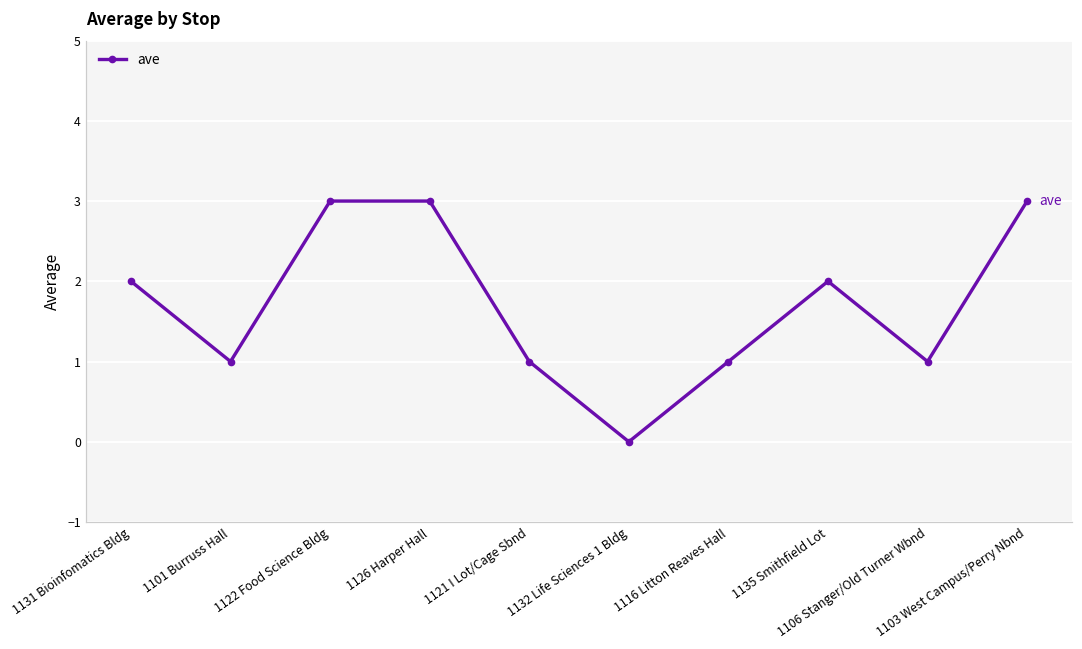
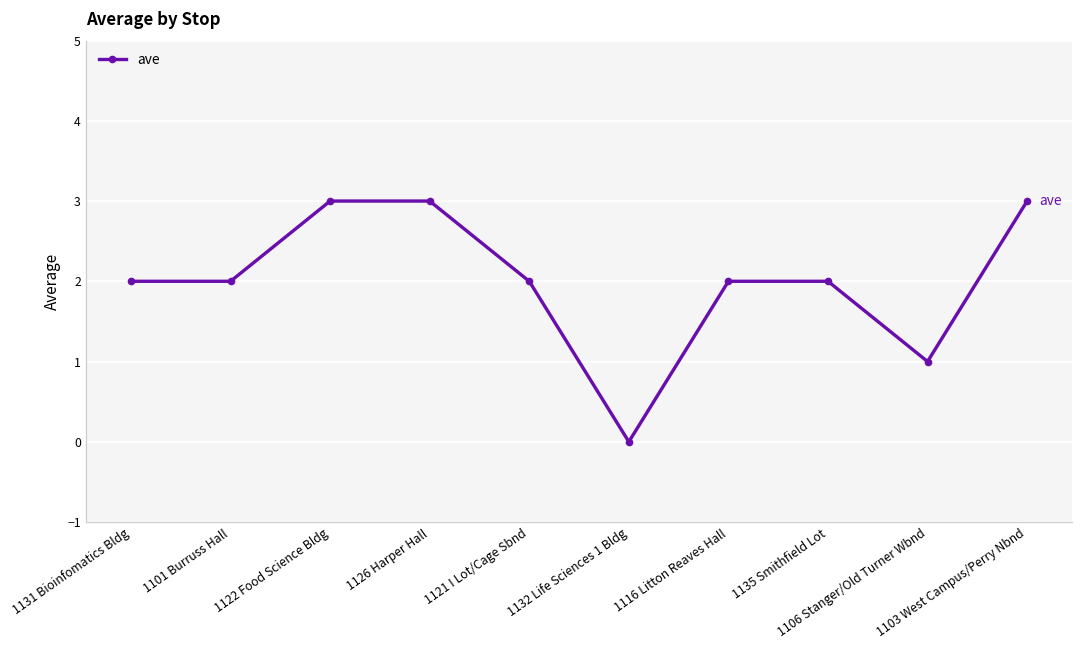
  {
    "1131 Bioinfomatics Bldg": 2,
-   "1101 Burruss Hall": 1,
+   "1101 Burruss Hall": 2,
    "1122 Food Science Bldg": 3,
    "1126 Harper Hall": 3,
-   "1121 I Lot/Cage Sbnd": 1,
+   "1121 I Lot/Cage Sbnd": 2,
    "1132 Life Sciences 1 Bldg": 0,
-   "1116 Litton Reaves Hall": 1,
+   "1116 Litton Reaves Hall": 2,
    "1135 Smithfield Lot": 2,
    "1106 Stanger/Old Turner Wbnd": 1,
    "1103 West Campus/Perry Nbnd": 3
  }
